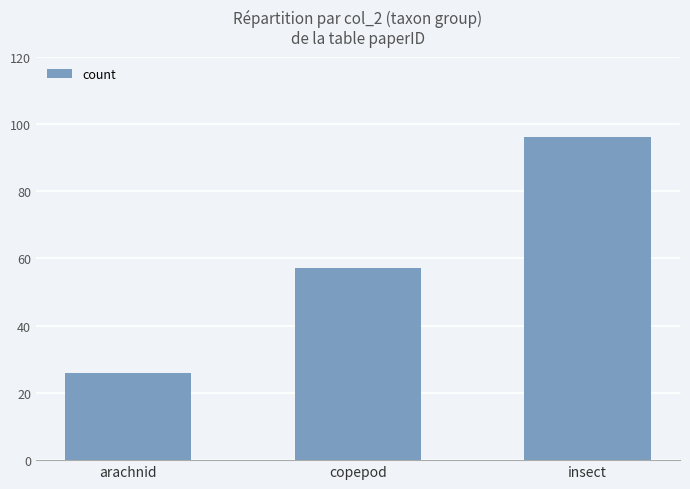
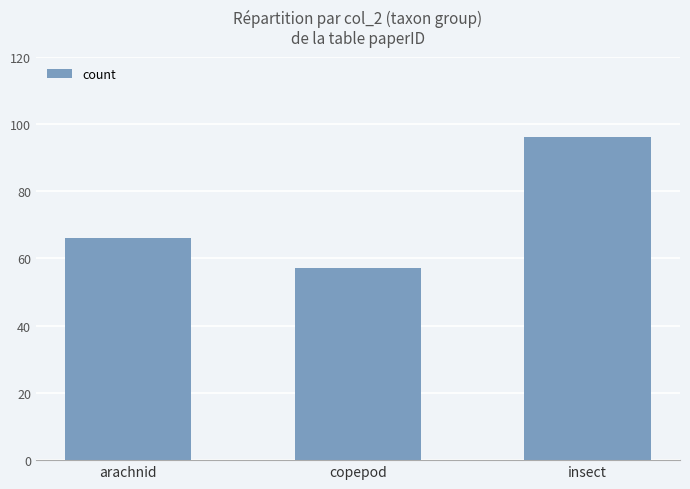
  {
-   "arachnid": 26,
+   "arachnid": 66,
    "copepod": 57,
    "insect": 96
  }
